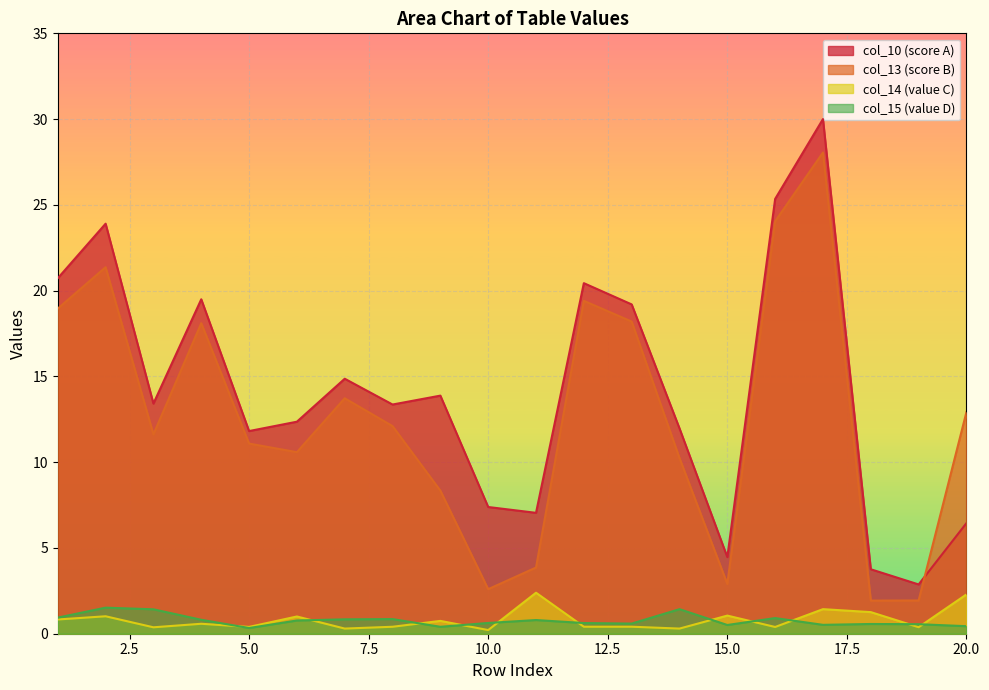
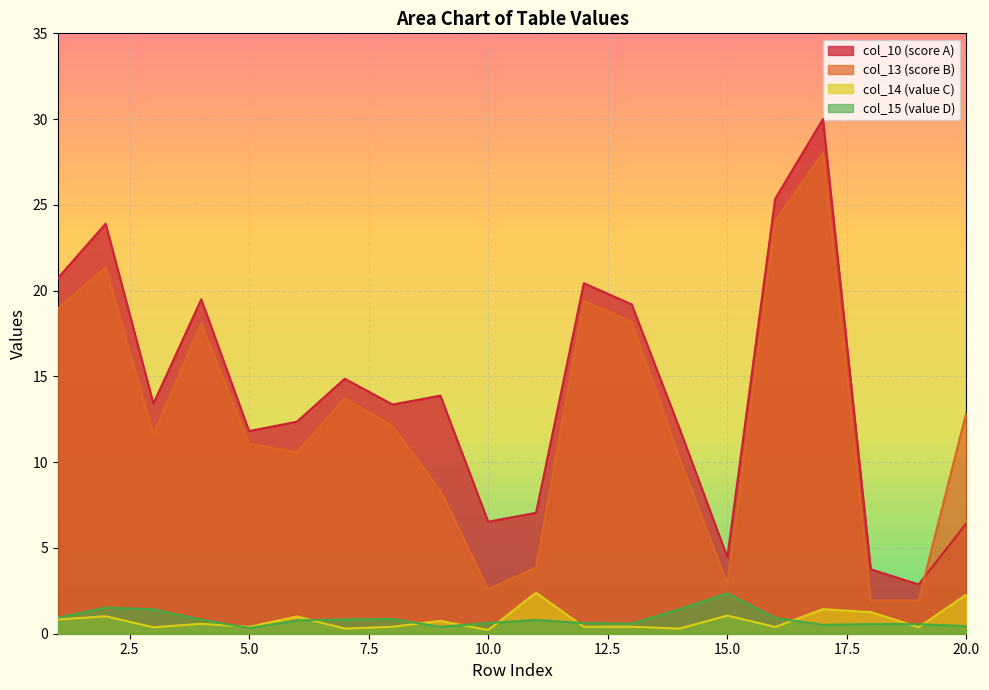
  {
    "col_10 (score A)": {
      "5.0": 11.8,
-     "10.0": 7.4,
+     "10.0": 6.5,
      "15.0": 4.5,
      "20.0": 6.4
    },
    "col_13 (score B)": {
      "5.0": 11.1,
      "10.0": 2.6,
      "15.0": 2.9,
      "20.0": 12.9
    },
    "col_14 (value C)": {
      "10.0": 0.2,
      "15.0": 1.1,
      "20.0": 2.3
    },
    "col_15 (value D)": {
      "10.0": 0.6,
-     "15.0": 0.5,
+     "15.0": 2.4,
      "20.0": 0.4
    }
  }
